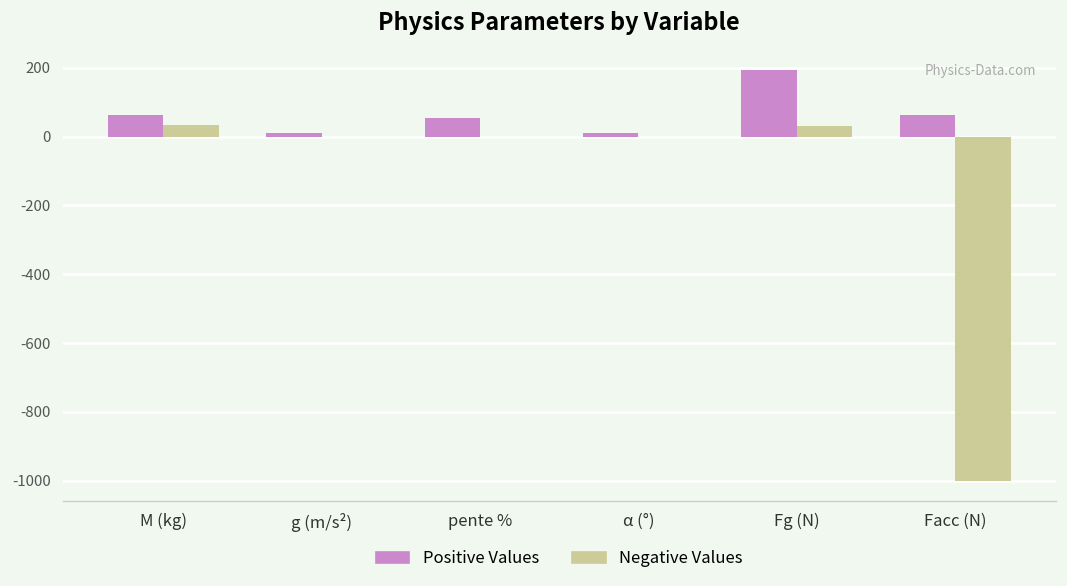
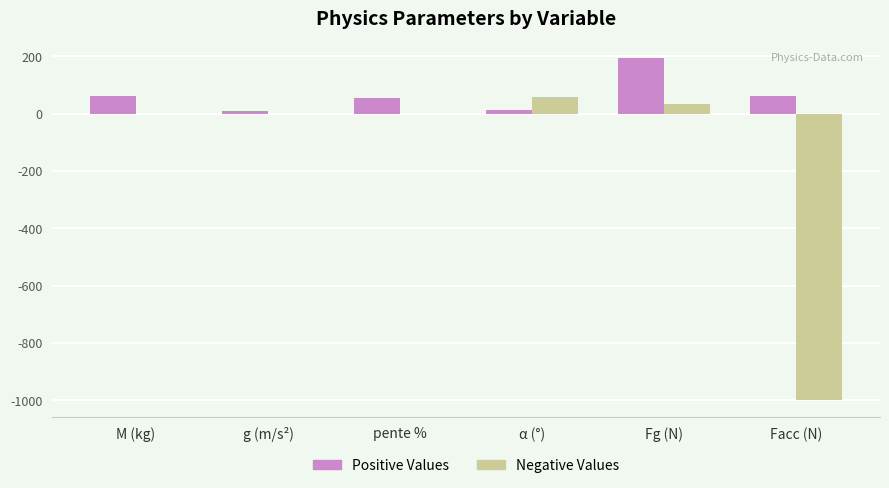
  {
    "Positive Values": {
      "M (kg)": 60,
      "g (m/s²)": 10,
      "pente %": 60,
      "α (°)": 10,
      "Fg (N)": 190,
      "Facc (N)": 60
    },
    "Negative Values": {
-     "M (kg)": 40,
+     "M (kg)": 0,
      "g (m/s²)": 0,
      "pente %": 0,
-     "α (°)": 0,
+     "α (°)": 60,
      "Fg (N)": 30,
      "Facc (N)": -1000
    }
  }
